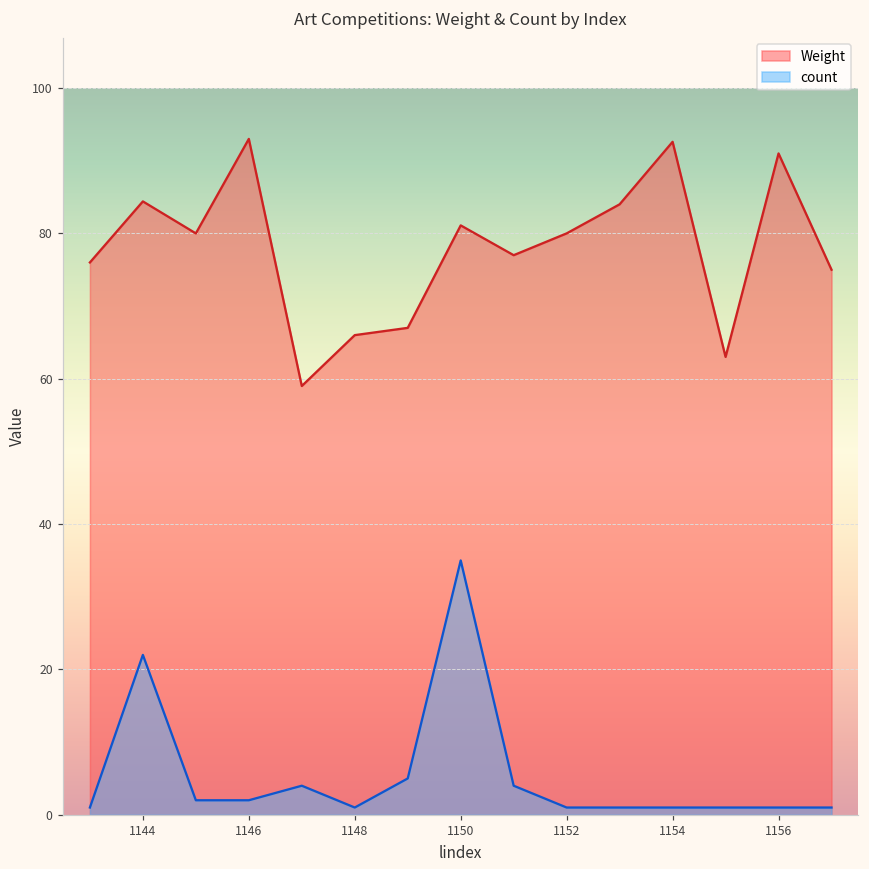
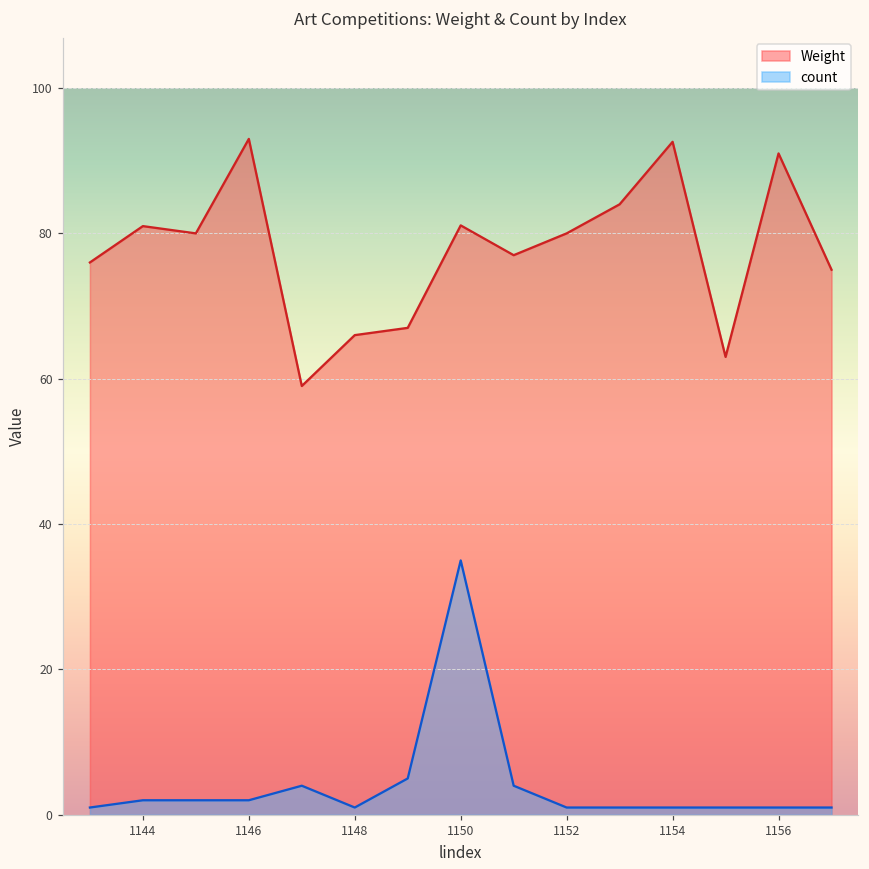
  {
    "Weight": {
-     "1144": 84,
+     "1144": 81,
      "1146": 93,
      "1148": 66,
      "1150": 81,
      "1152": 80,
      "1154": 93,
      "1156": 91
    },
    "count": {
-     "1144": 22,
+     "1144": 2,
      "1146": 2,
      "1148": 1,
      "1150": 35,
      "1152": 1,
      "1154": 1,
      "1156": 1
    }
  }
